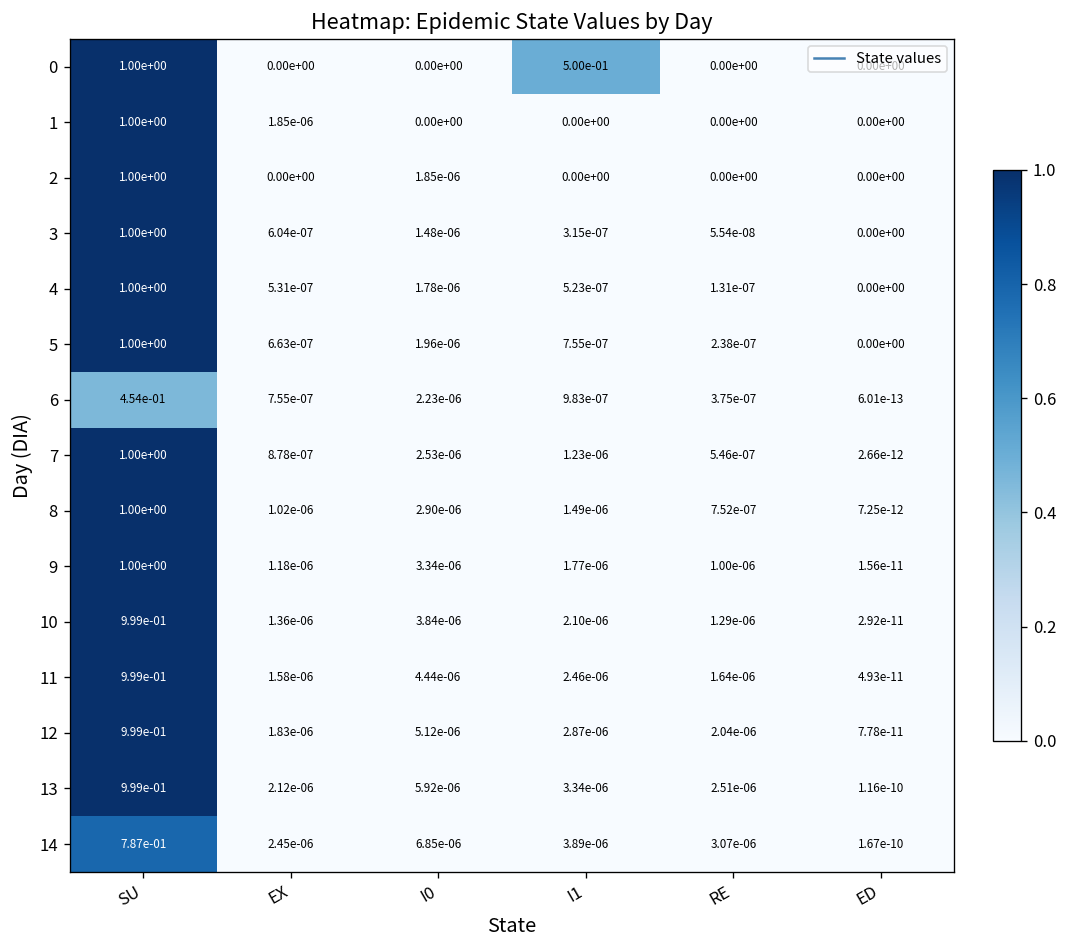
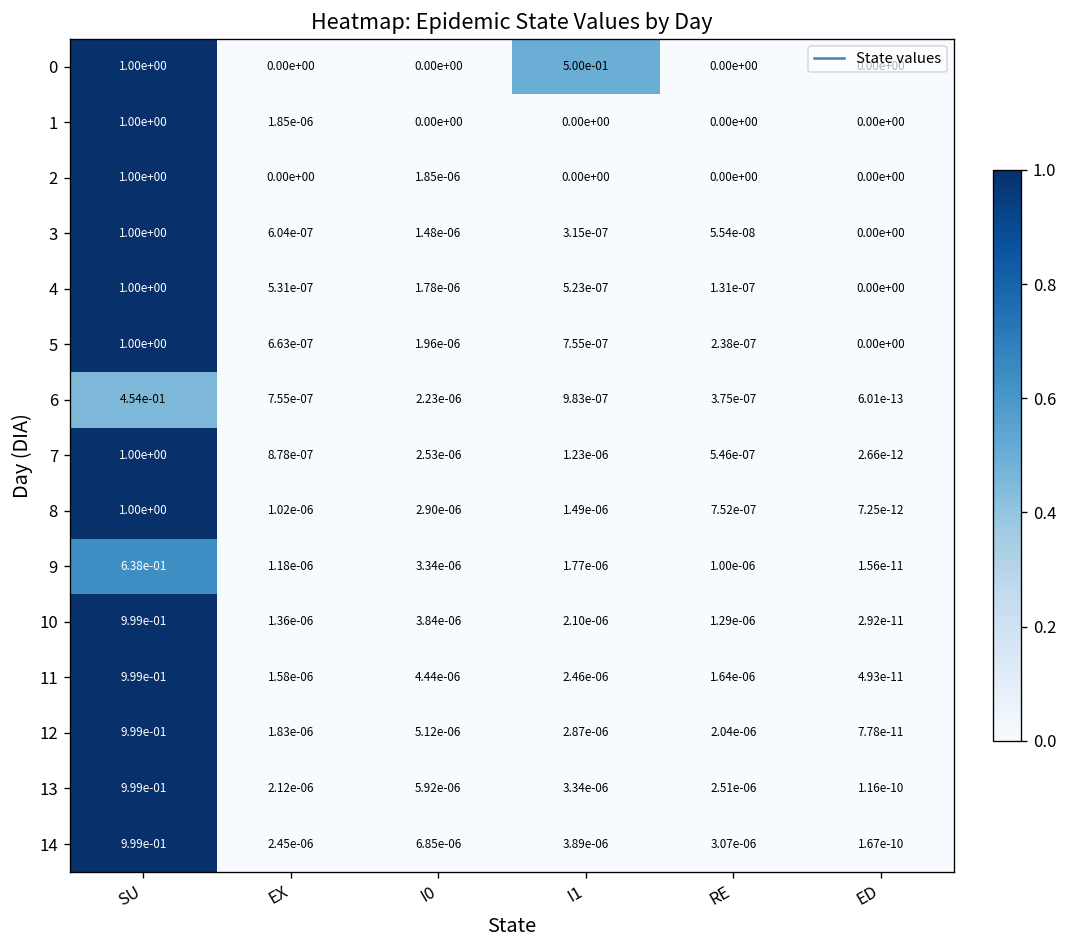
  {
    "0": {
      "SU": "1.00e+00",
      "EX": "0.00e+00",
      "I0": "0.00e+00",
      "I1": "5.00e-01",
      "RE": "0.00e+00"
    },
    "1": {
      "SU": "1.00e+00",
      "EX": "1.85e-06",
      "I0": "0.00e+00",
      "I1": "0.00e+00",
      "RE": "0.00e+00",
      "ED": "0.00e+00"
    },
    "2": {
      "SU": "1.00e+00",
      "EX": "0.00e+00",
      "I0": "1.85e-06",
      "I1": "0.00e+00",
      "RE": "0.00e+00",
      "ED": "0.00e+00"
    },
    "3": {
      "SU": "1.00e+00",
      "EX": "6.04e-07",
      "I0": "1.48e-06",
      "I1": "3.15e-07",
      "RE": "5.54e-08",
      "ED": "0.00e+00"
    },
    "4": {
      "SU": "1.00e+00",
      "EX": "5.31e-07",
      "I0": "1.78e-06",
      "I1": "5.23e-07",
      "RE": "1.31e-07",
      "ED": "0.00e+00"
    },
    "5": {
      "SU": "1.00e+00",
      "EX": "6.63e-07",
      "I0": "1.96e-06",
      "I1": "7.55e-07",
      "RE": "2.38e-07",
      "ED": "0.00e+00"
    },
    "6": {
      "SU": "4.54e-01",
      "EX": "7.55e-07",
      "I0": "2.23e-06",
      "I1": "9.83e-07",
      "RE": "3.75e-07",
      "ED": "6.01e-13"
    },
    "7": {
      "SU": "1.00e+00",
      "EX": "8.78e-07",
      "I0": "2.53e-06",
      "I1": "1.23e-06",
      "RE": "5.46e-07",
      "ED": "2.66e-12"
    },
    "8": {
      "SU": "1.00e+00",
      "EX": "1.02e-06",
      "I0": "2.90e-06",
      "I1": "1.49e-06",
      "RE": "7.52e-07",
      "ED": "7.25e-12"
    },
    "9": {
-     "SU": "1.00e+00",
+     "SU": "6.38e-01",
      "EX": "1.18e-06",
      "I0": "3.34e-06",
      "I1": "1.77e-06",
      "RE": "1.00e-06",
      "ED": "1.56e-11"
    },
    "10": {
      "SU": "9.99e-01",
      "EX": "1.36e-06",
      "I0": "3.84e-06",
      "I1": "2.10e-06",
      "RE": "1.29e-06",
      "ED": "2.92e-11"
    },
    "11": {
      "SU": "9.99e-01",
      "EX": "1.58e-06",
      "I0": "4.44e-06",
      "I1": "2.46e-06",
      "RE": "1.64e-06",
      "ED": "4.93e-11"
    },
    "12": {
      "SU": "9.99e-01",
      "EX": "1.83e-06",
      "I0": "5.12e-06",
      "I1": "2.87e-06",
      "RE": "2.04e-06",
      "ED": "7.78e-11"
    },
    "13": {
      "SU": "9.99e-01",
      "EX": "2.12e-06",
      "I0": "5.92e-06",
      "I1": "3.34e-06",
      "RE": "2.51e-06",
      "ED": "1.16e-10"
    },
    "14": {
-     "SU": "7.87e-01",
+     "SU": "9.99e-01",
      "EX": "2.45e-06",
      "I0": "6.85e-06",
      "I1": "3.89e-06",
      "RE": "3.07e-06",
      "ED": "1.67e-10"
    }
  }
